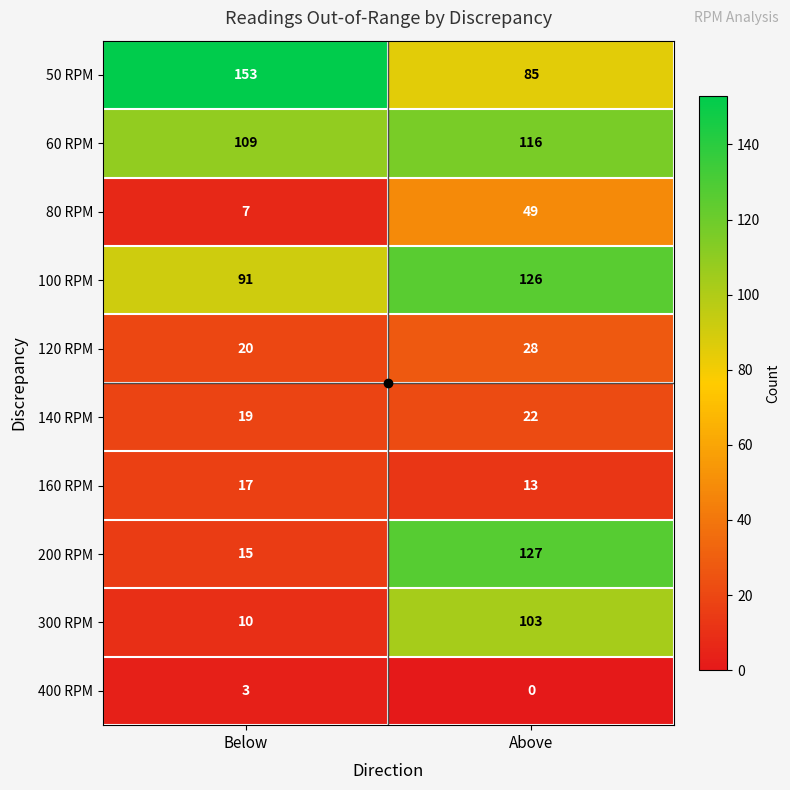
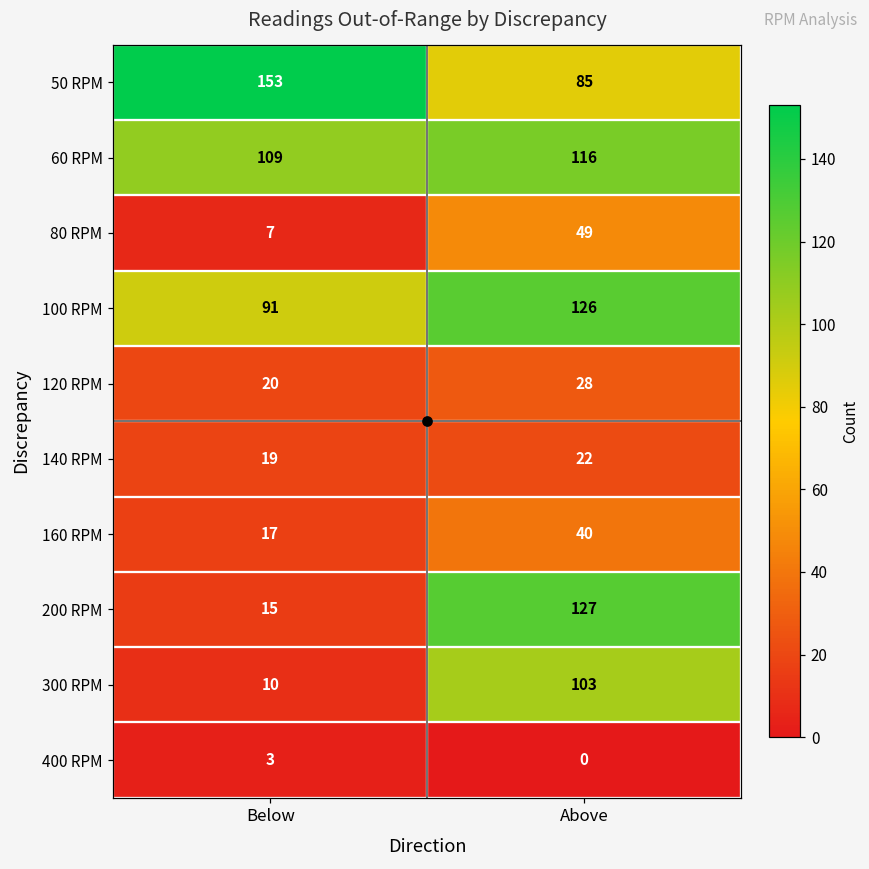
  {
    "50 RPM": {
      "Below": 153,
      "Above": 85
    },
    "60 RPM": {
      "Below": 109,
      "Above": 116
    },
    "80 RPM": {
      "Below": 7,
      "Above": 49
    },
    "100 RPM": {
      "Below": 91,
      "Above": 126
    },
    "120 RPM": {
      "Below": 20,
      "Above": 28
    },
    "140 RPM": {
      "Below": 19,
      "Above": 22
    },
    "160 RPM": {
      "Below": 17,
-     "Above": 13
+     "Above": 40
    },
    "200 RPM": {
      "Below": 15,
      "Above": 127
    },
    "300 RPM": {
      "Below": 10,
      "Above": 103
    },
    "400 RPM": {
      "Below": 3,
      "Above": 0
    }
  }
